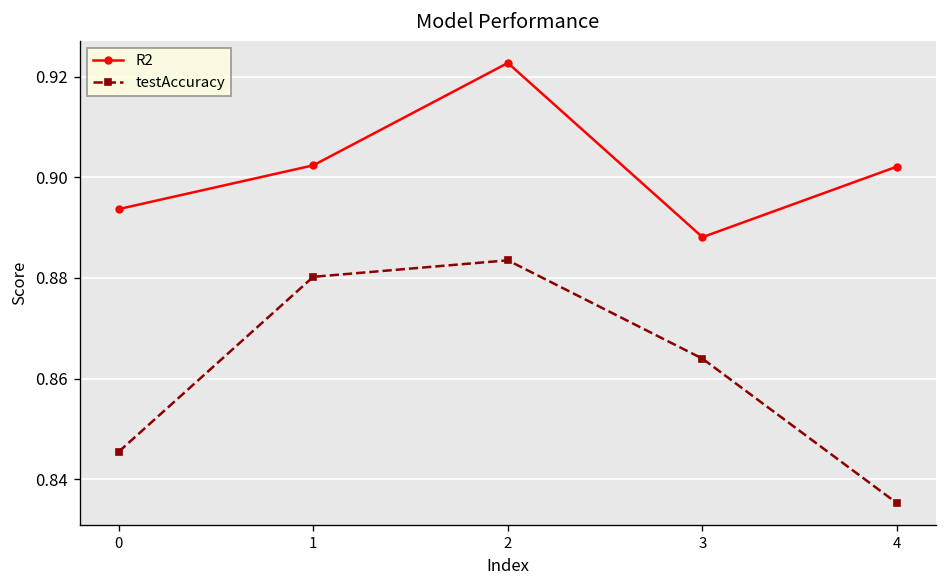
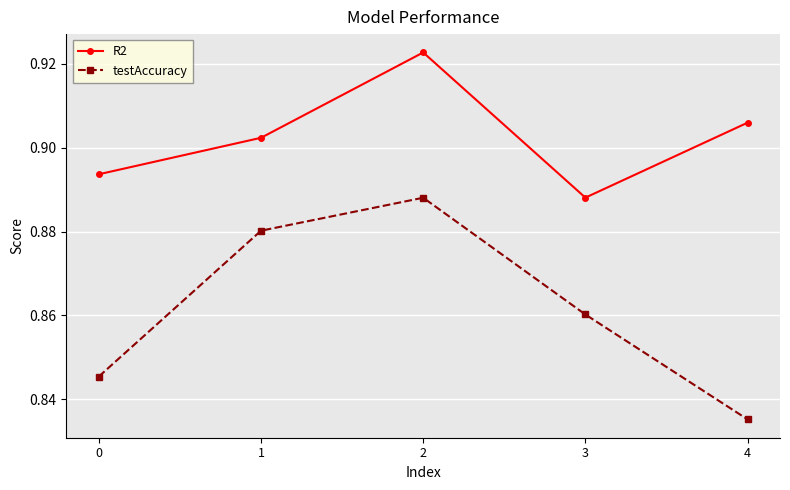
  {
    "R2": {
      "0": 0.894,
      "1": 0.902,
      "2": 0.923,
      "3": 0.888,
-     "4": 0.902
+     "4": 0.906
    },
    "testAccuracy": {
      "0": 0.845,
      "1": 0.880,
-     "2": 0.883,
-     "3": 0.864,
+     "2": 0.888,
+     "3": 0.860,
      "4": 0.835
    }
  }
